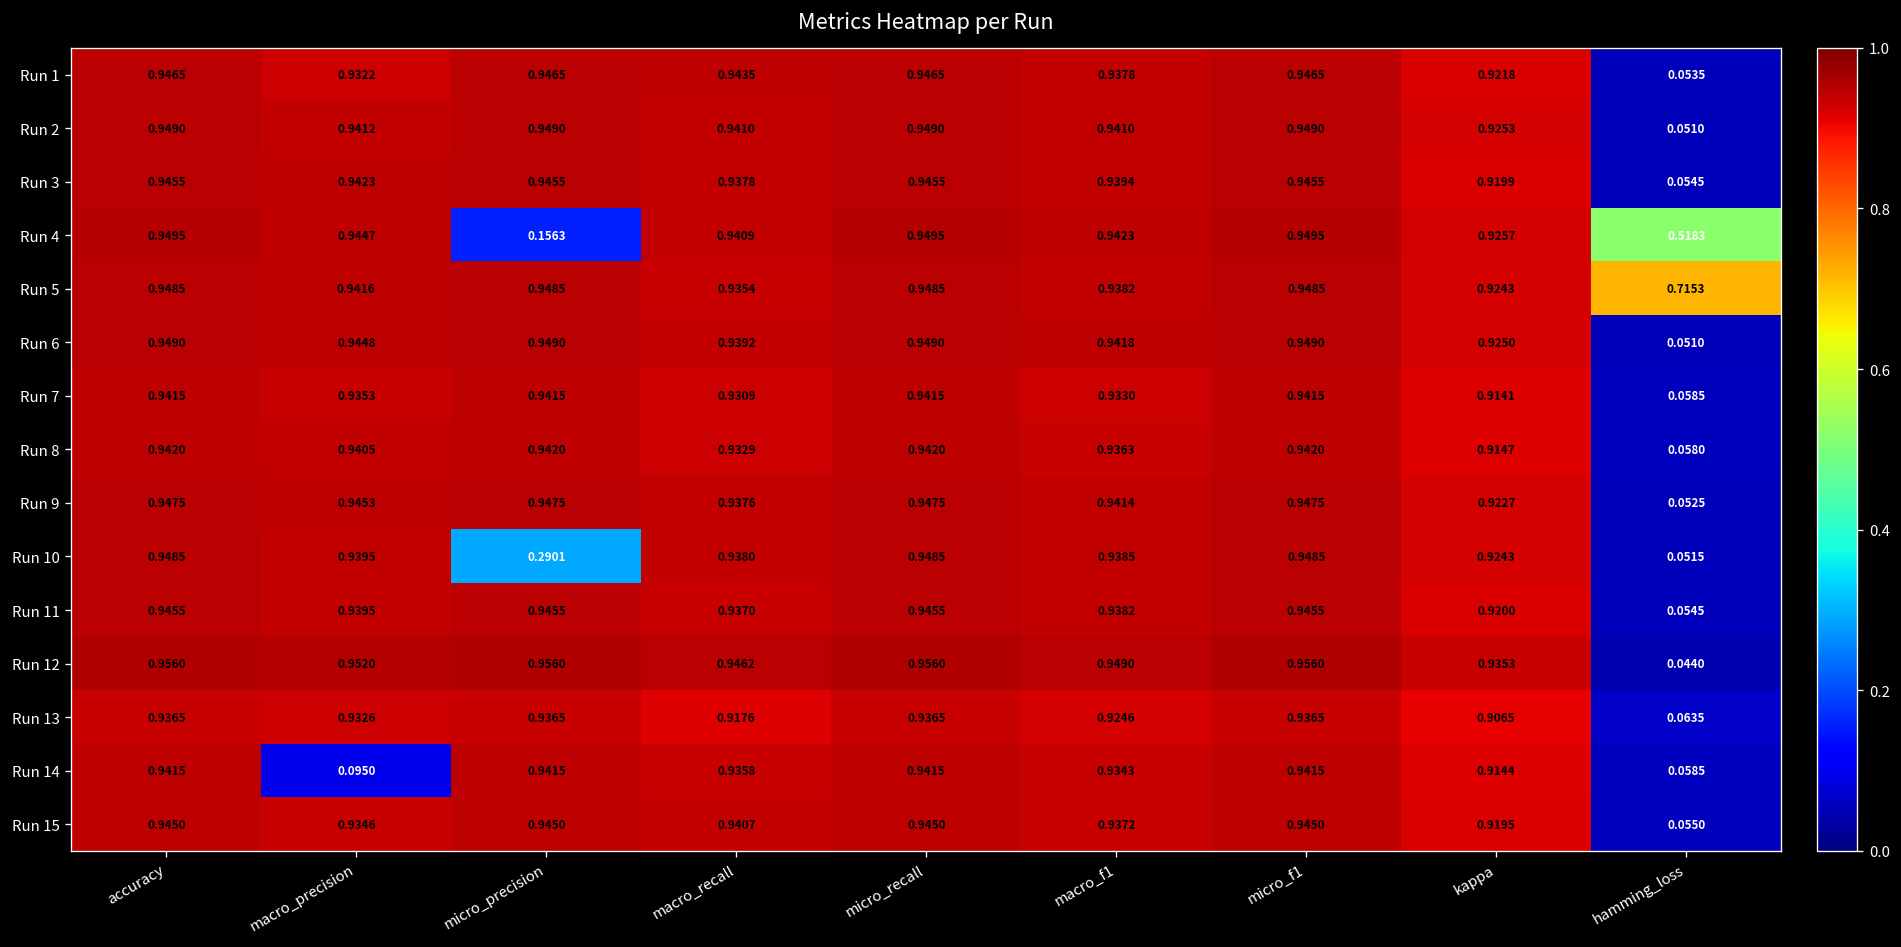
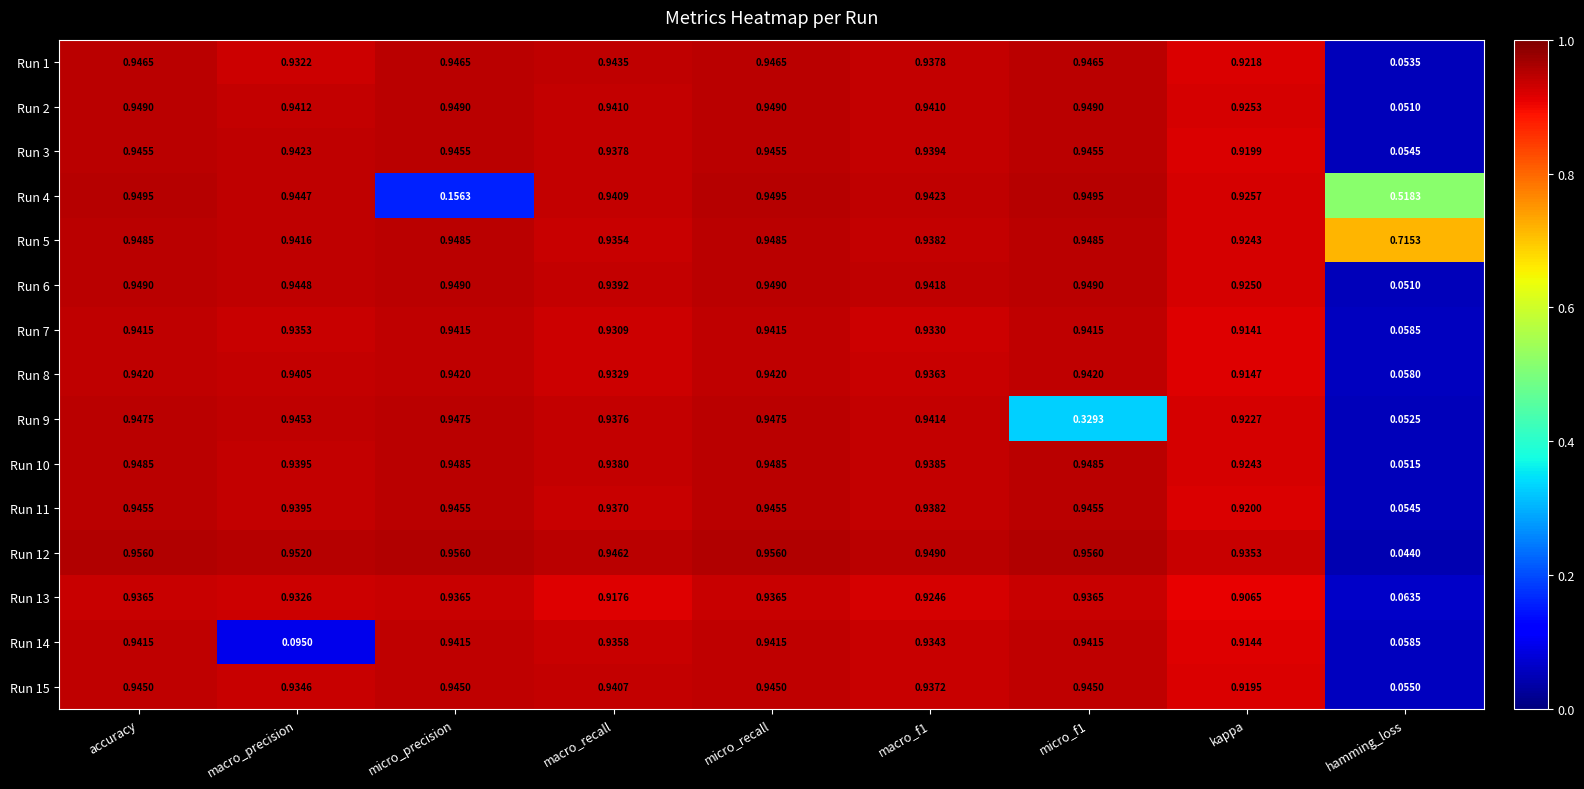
  {
    "Run 1": {
      "accuracy": 0.9465,
      "macro_precision": 0.9322,
      "micro_precision": 0.9465,
      "macro_recall": 0.9435,
      "micro_recall": 0.9465,
      "macro_f1": 0.9378,
      "micro_f1": 0.9465,
      "kappa": 0.9218,
      "hamming_loss": 0.0535
    },
    "Run 2": {
      "accuracy": 0.9490,
      "macro_precision": 0.9412,
      "micro_precision": 0.9490,
      "macro_recall": 0.9410,
      "micro_recall": 0.9490,
      "macro_f1": 0.9410,
      "micro_f1": 0.9490,
      "kappa": 0.9253,
      "hamming_loss": 0.0510
    },
    "Run 3": {
      "accuracy": 0.9455,
      "macro_precision": 0.9423,
      "micro_precision": 0.9455,
      "macro_recall": 0.9378,
      "micro_recall": 0.9455,
      "macro_f1": 0.9394,
      "micro_f1": 0.9455,
      "kappa": 0.9199,
      "hamming_loss": 0.0545
    },
    "Run 4": {
      "accuracy": 0.9495,
      "macro_precision": 0.9447,
      "micro_precision": 0.1563,
      "macro_recall": 0.9409,
      "micro_recall": 0.9495,
      "macro_f1": 0.9423,
      "micro_f1": 0.9495,
      "kappa": 0.9257,
      "hamming_loss": 0.5183
    },
    "Run 5": {
      "accuracy": 0.9485,
      "macro_precision": 0.9416,
      "micro_precision": 0.9485,
      "macro_recall": 0.9354,
      "micro_recall": 0.9485,
      "macro_f1": 0.9382,
      "micro_f1": 0.9485,
      "kappa": 0.9243,
      "hamming_loss": 0.7153
    },
    "Run 6": {
      "accuracy": 0.9490,
      "macro_precision": 0.9448,
      "micro_precision": 0.9490,
      "macro_recall": 0.9392,
      "micro_recall": 0.9490,
      "macro_f1": 0.9418,
      "micro_f1": 0.9490,
      "kappa": 0.9250,
      "hamming_loss": 0.0510
    },
    "Run 7": {
      "accuracy": 0.9415,
      "macro_precision": 0.9353,
      "micro_precision": 0.9415,
      "macro_recall": 0.9309,
      "micro_recall": 0.9415,
      "macro_f1": 0.9330,
      "micro_f1": 0.9415,
      "kappa": 0.9141,
      "hamming_loss": 0.0585
    },
    "Run 8": {
      "accuracy": 0.9420,
      "macro_precision": 0.9405,
      "micro_precision": 0.9420,
      "macro_recall": 0.9329,
      "micro_recall": 0.9420,
      "macro_f1": 0.9363,
      "micro_f1": 0.9420,
      "kappa": 0.9147,
      "hamming_loss": 0.0580
    },
    "Run 9": {
      "accuracy": 0.9475,
      "macro_precision": 0.9453,
      "micro_precision": 0.9475,
      "macro_recall": 0.9376,
      "micro_recall": 0.9475,
      "macro_f1": 0.9414,
-     "micro_f1": 0.9475,
+     "micro_f1": 0.3293,
      "kappa": 0.9227,
      "hamming_loss": 0.0525
    },
    "Run 10": {
      "accuracy": 0.9485,
      "macro_precision": 0.9395,
-     "micro_precision": 0.2901,
+     "micro_precision": 0.9485,
      "macro_recall": 0.9380,
      "micro_recall": 0.9485,
      "macro_f1": 0.9385,
      "micro_f1": 0.9485,
      "kappa": 0.9243,
      "hamming_loss": 0.0515
    },
    "Run 11": {
      "accuracy": 0.9455,
      "macro_precision": 0.9395,
      "micro_precision": 0.9455,
      "macro_recall": 0.9370,
      "micro_recall": 0.9455,
      "macro_f1": 0.9382,
      "micro_f1": 0.9455,
      "kappa": 0.9200,
      "hamming_loss": 0.0545
    },
    "Run 12": {
      "accuracy": 0.9560,
      "macro_precision": 0.9520,
      "micro_precision": 0.9560,
      "macro_recall": 0.9462,
      "micro_recall": 0.9560,
      "macro_f1": 0.9490,
      "micro_f1": 0.9560,
      "kappa": 0.9353,
      "hamming_loss": 0.0440
    },
    "Run 13": {
      "accuracy": 0.9365,
      "macro_precision": 0.9326,
      "micro_precision": 0.9365,
      "macro_recall": 0.9176,
      "micro_recall": 0.9365,
      "macro_f1": 0.9246,
      "micro_f1": 0.9365,
      "kappa": 0.9065,
      "hamming_loss": 0.0635
    },
    "Run 14": {
      "accuracy": 0.9415,
      "macro_precision": 0.0950,
      "micro_precision": 0.9415,
      "macro_recall": 0.9358,
      "micro_recall": 0.9415,
      "macro_f1": 0.9343,
      "micro_f1": 0.9415,
      "kappa": 0.9144,
      "hamming_loss": 0.0585
    },
    "Run 15": {
      "accuracy": 0.9450,
      "macro_precision": 0.9346,
      "micro_precision": 0.9450,
      "macro_recall": 0.9407,
      "micro_recall": 0.9450,
      "macro_f1": 0.9372,
      "micro_f1": 0.9450,
      "kappa": 0.9195,
      "hamming_loss": 0.0550
    }
  }
